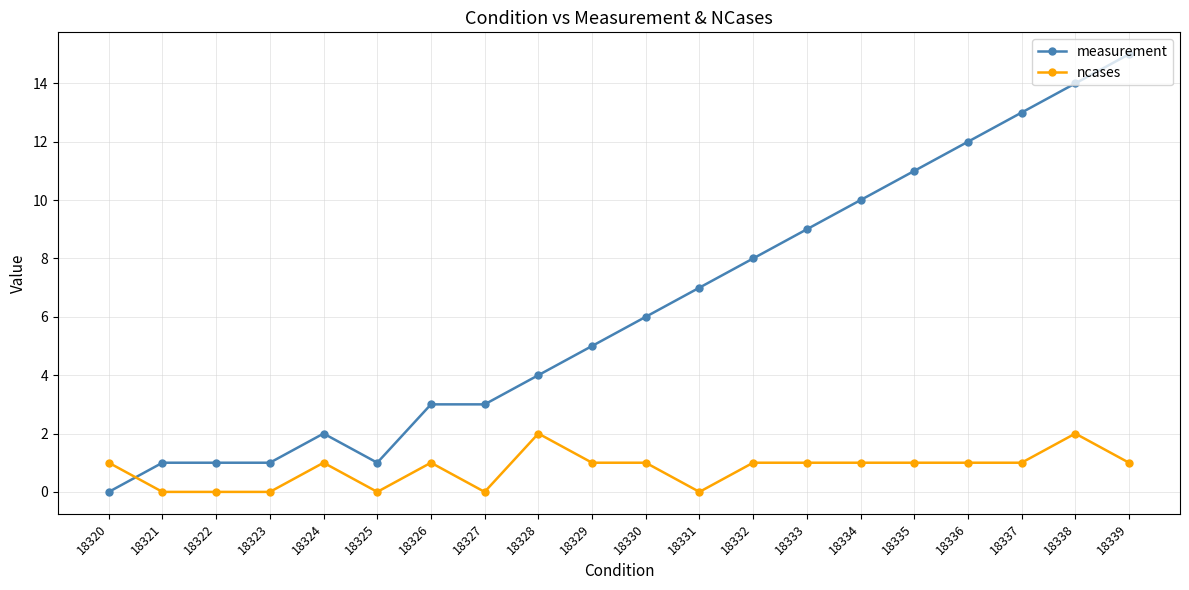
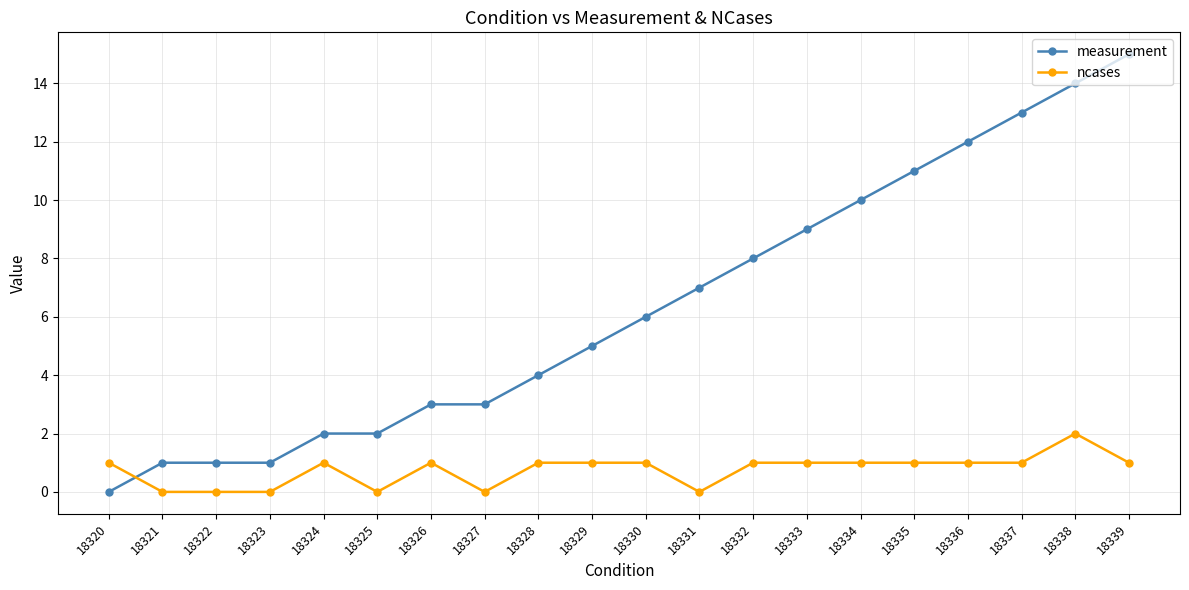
  {
    "measurement": {
      "18320": 0,
      "18321": 1,
      "18322": 1,
      "18323": 1,
      "18324": 2,
-     "18325": 1,
+     "18325": 2,
      "18326": 3,
      "18327": 3,
      "18328": 4,
      "18329": 5,
      "18330": 6,
      "18331": 7,
      "18332": 8,
      "18333": 9,
      "18334": 10,
      "18335": 11,
      "18336": 12,
      "18337": 13
    },
    "ncases": {
      "18320": 1,
      "18321": 0,
      "18322": 0,
      "18323": 0,
      "18324": 1,
      "18325": 0,
      "18326": 1,
      "18327": 0,
-     "18328": 2,
+     "18328": 1,
      "18329": 1,
      "18330": 1,
      "18331": 0,
      "18332": 1,
      "18333": 1,
      "18334": 1,
      "18335": 1,
      "18336": 1,
      "18337": 1,
      "18338": 2,
      "18339": 1
    }
  }
